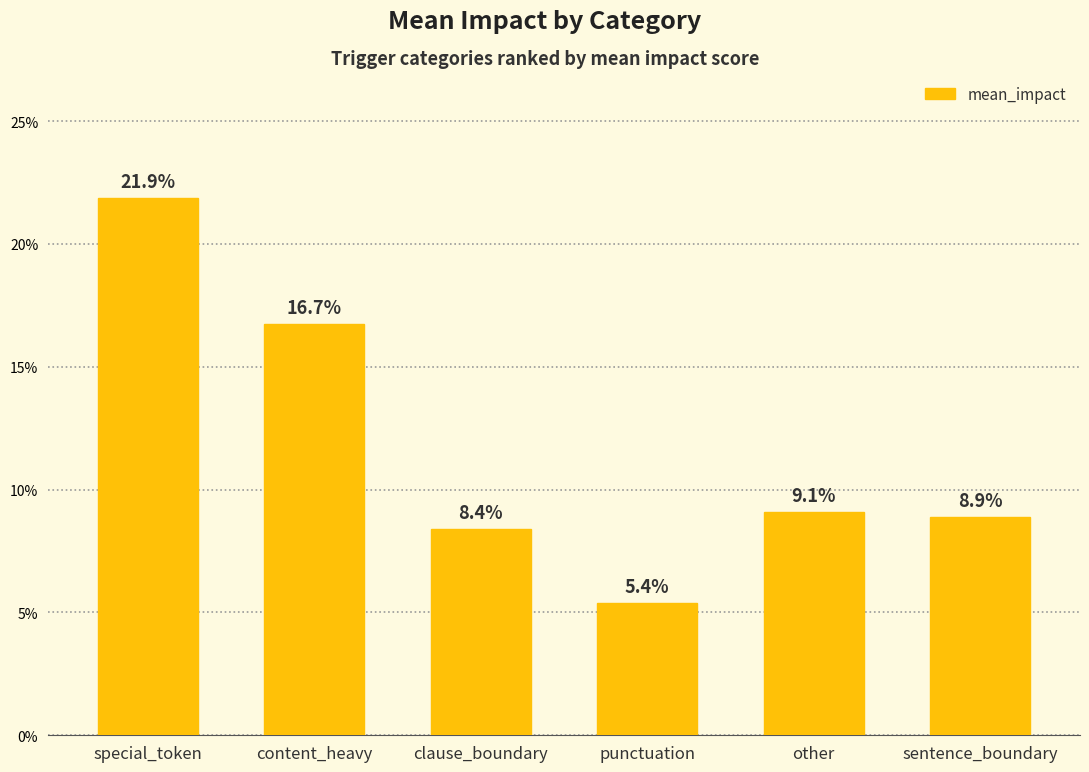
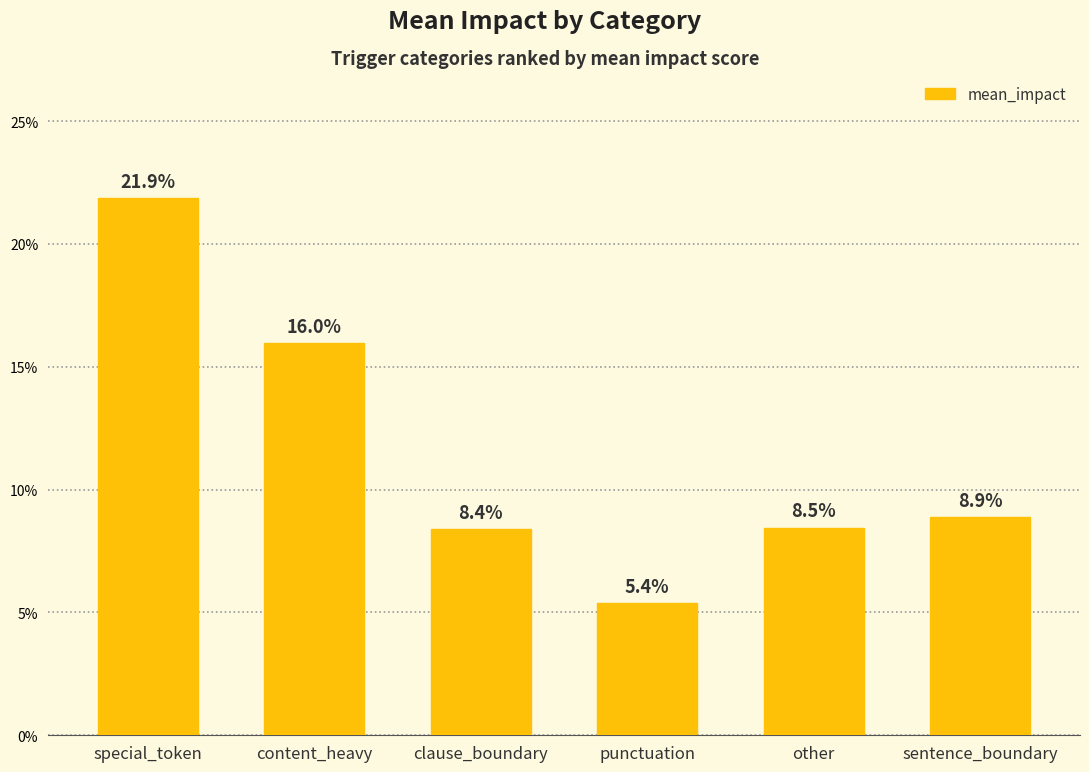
  {
    "special_token": "21.9%",
-   "content_heavy": "16.7%",
+   "content_heavy": "16.0%",
    "clause_boundary": "8.4%",
    "punctuation": "5.4%",
-   "other": "9.1%",
+   "other": "8.5%",
    "sentence_boundary": "8.9%"
  }
